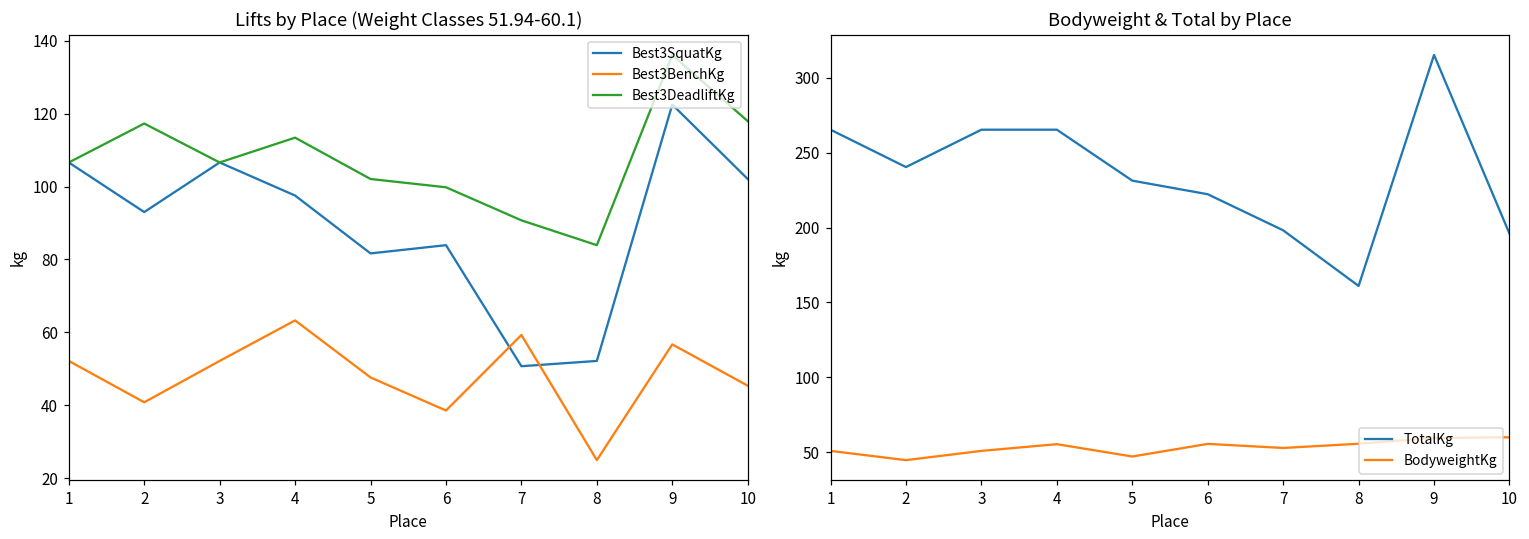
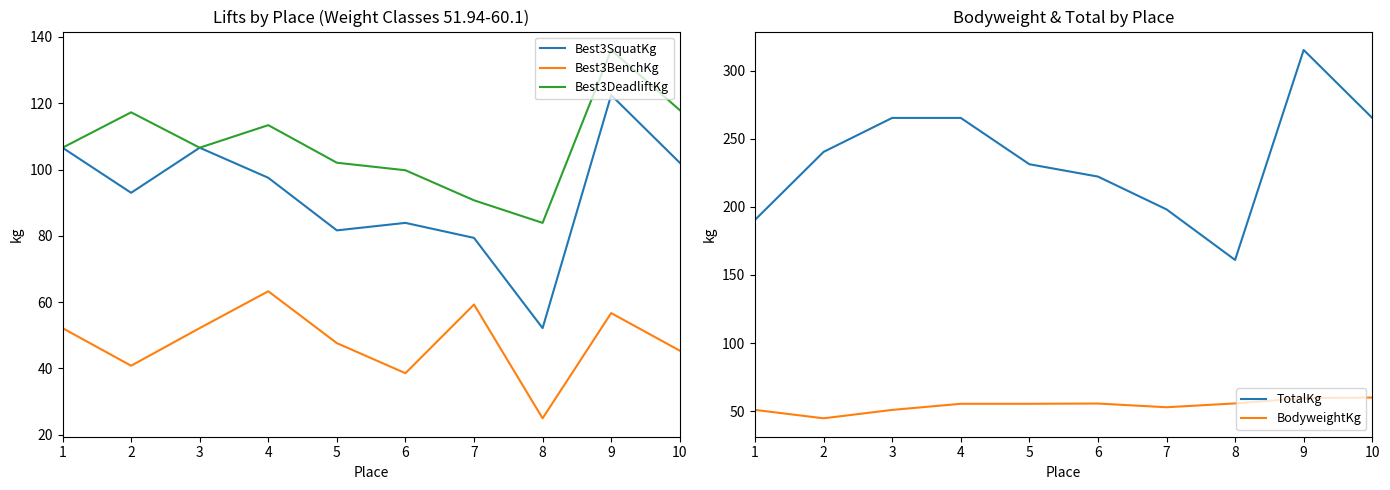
  {
    "Lifts by Place (Weight Classes 51.94-60.1)": {
      "Best3SquatKg": {
        "2": 93,
        "4": 98,
        "5": 82,
        "6": 84,
-       "7": 51,
+       "7": 79,
        "8": 52,
        "10": 102
      },
      "Best3BenchKg": {
        "1": 52,
        "2": 41,
        "3": 52,
        "4": 63,
        "5": 48,
        "6": 39,
        "7": 59,
        "8": 25,
        "9": 57,
        "10": 45
      },
      "Best3DeadliftKg": {
        "2": 117,
        "4": 113,
        "5": 102,
        "6": 100,
        "7": 91,
        "8": 84,
        "10": 118
      }
    },
    "Bodyweight & Total by Place": {
      "TotalKg": {
-       "1": 265,
+       "1": 190,
        "2": 240,
        "3": 265,
        "4": 265,
        "5": 231,
        "6": 222,
        "7": 198,
        "8": 161,
        "9": 315,
-       "10": 196
+       "10": 265
      },
      "BodyweightKg": {
        "1": 51,
        "2": 45,
        "3": 51,
        "4": 55,
-       "5": 47,
+       "5": 55,
        "6": 56,
        "7": 53,
        "8": 56,
        "10": 60
      }
    }
  }
